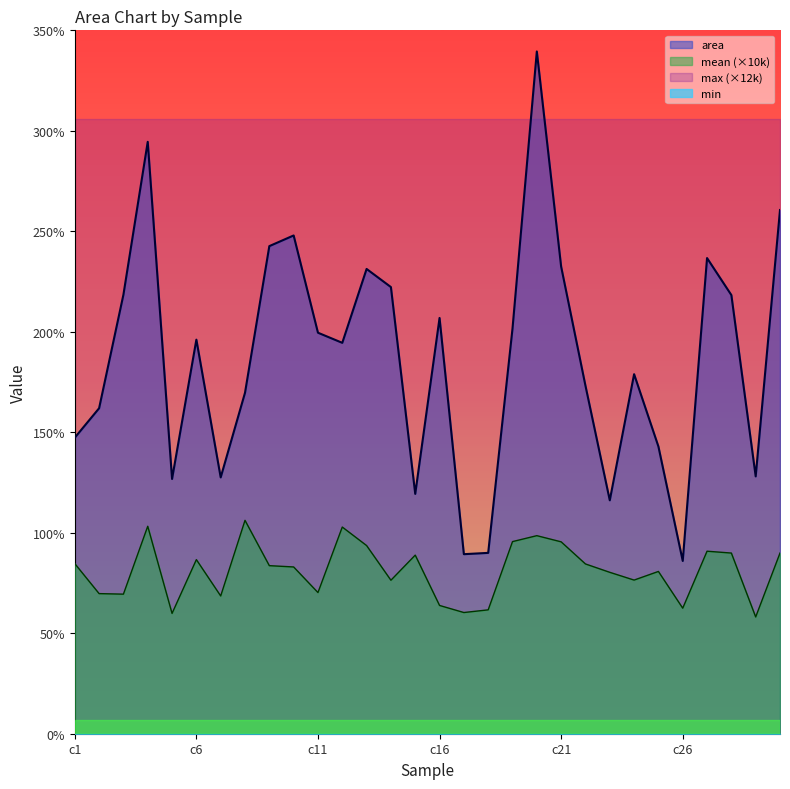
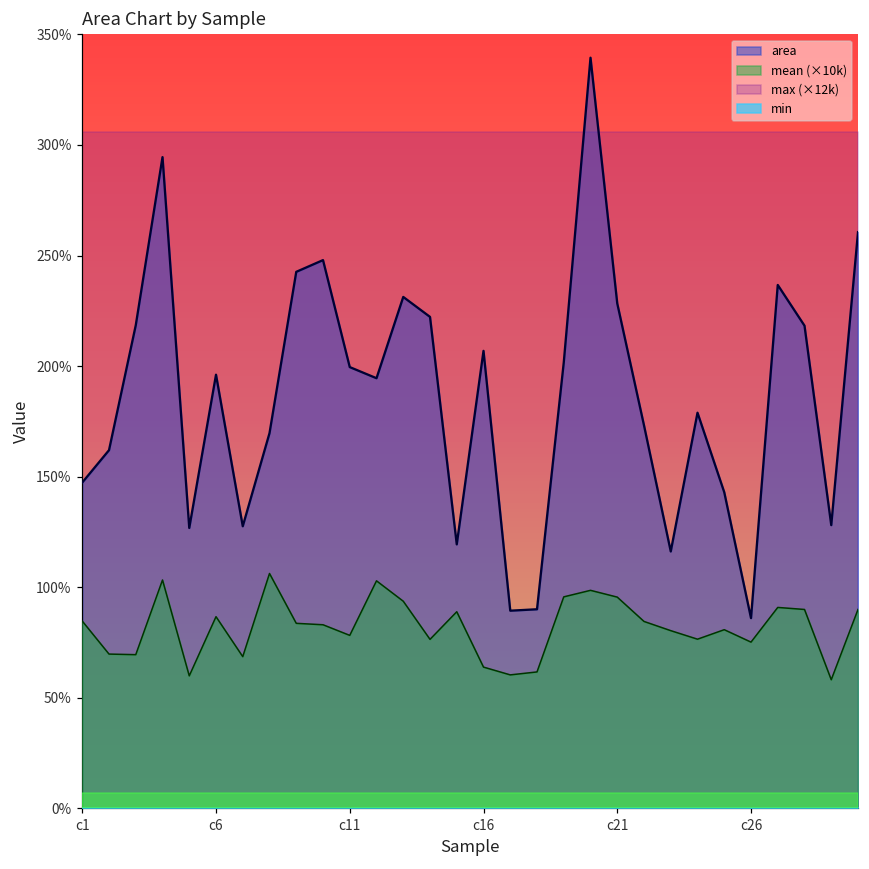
  {
    "area": {
      "c1": "147%",
      "c6": "196%",
      "c11": "200%",
      "c16": "207%",
-     "c21": "232%",
+     "c21": "228%",
      "c26": "86%"
    },
    "mean (×10k)": {
      "c1": "85%",
      "c6": "87%",
-     "c11": "70%",
+     "c11": "78%",
      "c16": "64%",
      "c21": "95%",
-     "c26": "62%"
+     "c26": "75%"
    },
    "max (×12k)": {
      "c1": "306%",
      "c6": "306%",
      "c11": "306%",
      "c16": "306%",
      "c21": "306%",
      "c26": "306%"
    }
  }
